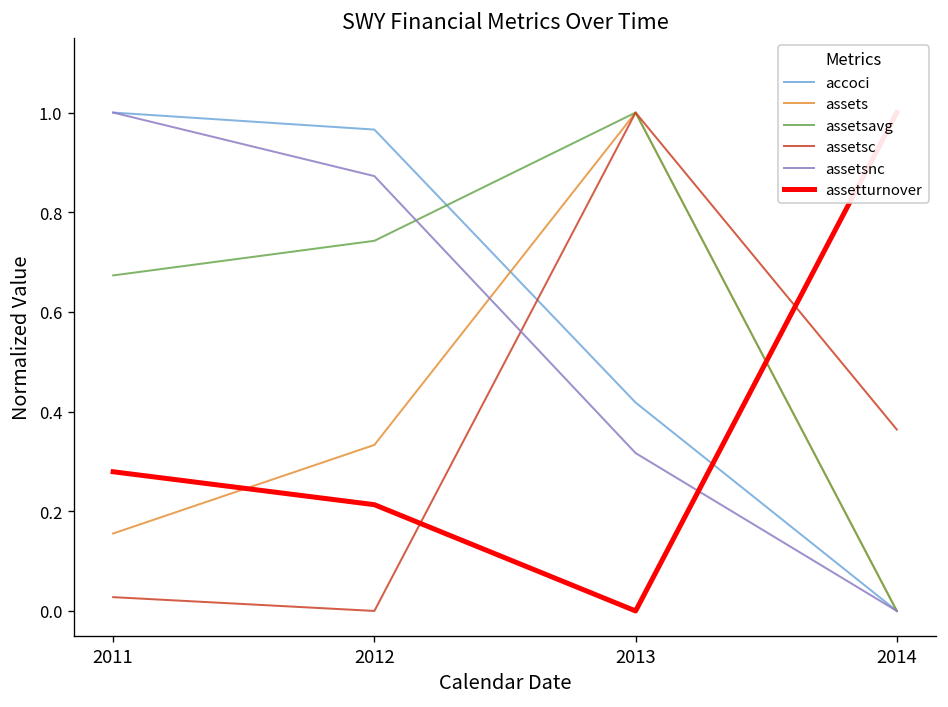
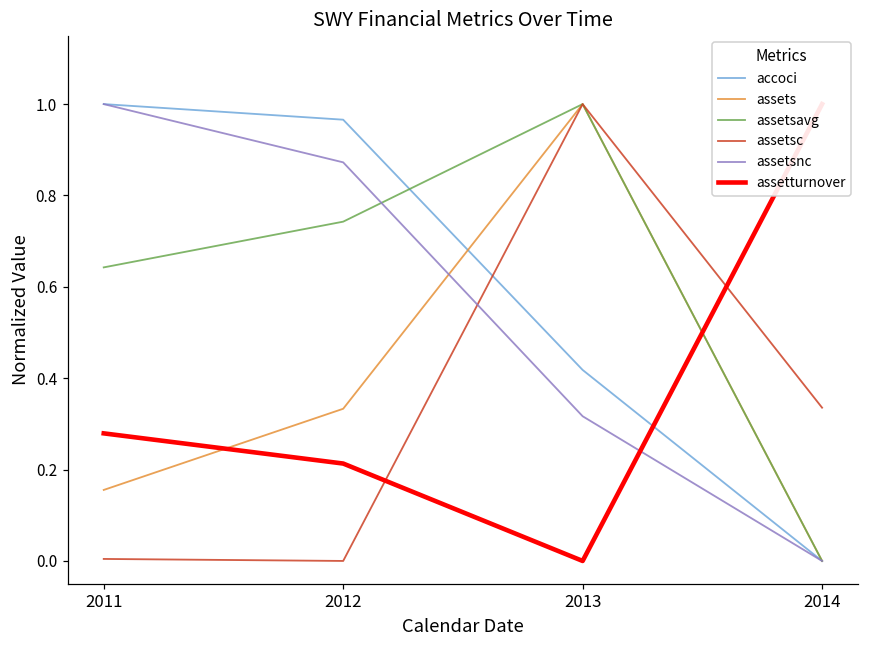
  {
    "assets": {
      "2011": 0.16,
      "2012": 0.33
    },
    "assetsavg": {
-     "2011": 0.67,
+     "2011": 0.64,
      "2012": 0.74
    },
    "assetsc": {
-     "2011": 0.03,
+     "2011": 0.00,
      "2012": 0.00,
-     "2014": 0.36
+     "2014": 0.34
    },
    "assetturnover": {
      "2011": 0.28,
      "2012": 0.21,
      "2013": 0.00
    }
  }
